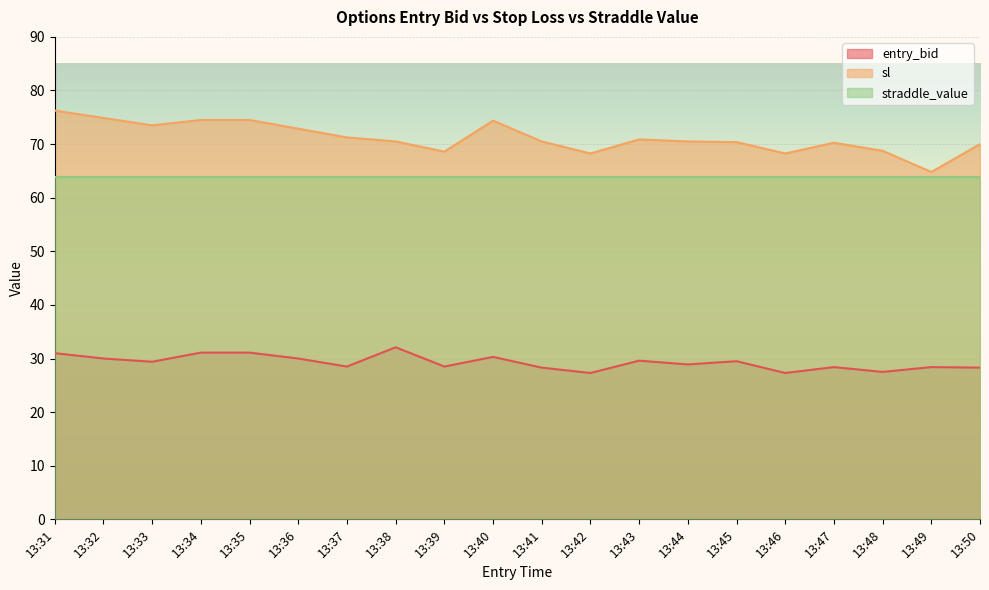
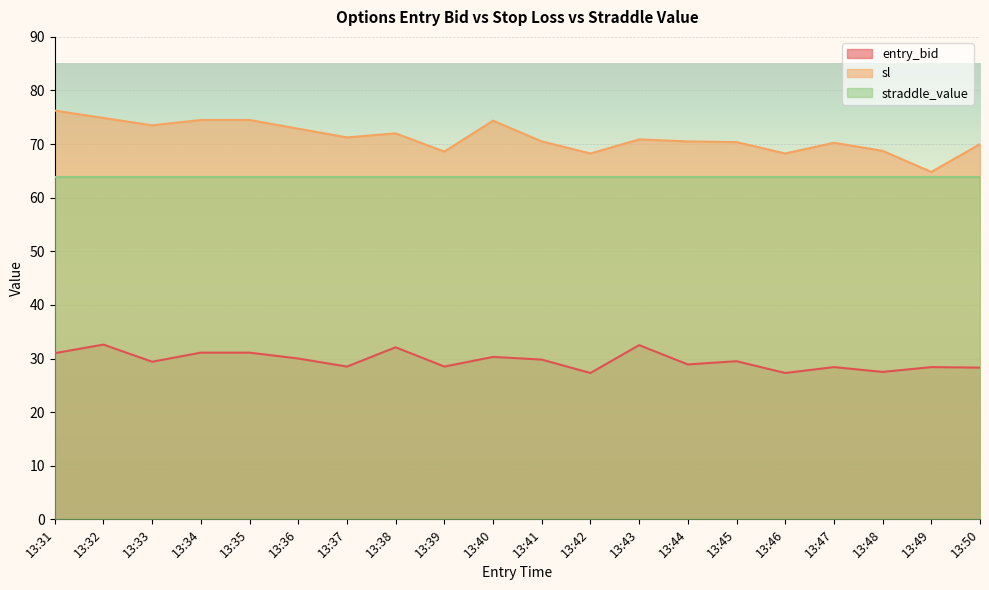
  {
    "entry_bid": {
      "13:31": 31,
-     "13:32": 30,
+     "13:32": 33,
      "13:33": 29,
      "13:34": 31,
      "13:35": 31,
      "13:36": 30,
      "13:37": 29,
      "13:38": 32,
      "13:39": 29,
      "13:40": 30,
-     "13:41": 28,
+     "13:41": 30,
      "13:42": 27,
-     "13:43": 30,
+     "13:43": 33,
      "13:44": 29,
      "13:45": 30,
      "13:46": 27,
      "13:47": 28,
      "13:48": 28,
      "13:49": 28,
      "13:50": 28
    },
    "sl": {
      "13:31": 76,
      "13:32": 75,
      "13:33": 74,
      "13:34": 75,
      "13:35": 75,
      "13:36": 73,
      "13:37": 71,
-     "13:38": 71,
+     "13:38": 72,
      "13:39": 69,
      "13:40": 74,
      "13:41": 71,
      "13:42": 68,
      "13:43": 71,
      "13:44": 71,
      "13:45": 70,
      "13:46": 68,
      "13:47": 70,
      "13:48": 69,
      "13:49": 65,
      "13:50": 70
    },
    "straddle_value": {
      "13:31": 64,
      "13:32": 64,
      "13:33": 64,
      "13:34": 64,
      "13:35": 64,
      "13:36": 64,
      "13:37": 64,
      "13:38": 64,
      "13:39": 64,
      "13:40": 64,
      "13:41": 64,
      "13:42": 64,
      "13:43": 64,
      "13:44": 64,
      "13:45": 64,
      "13:46": 64,
      "13:47": 64,
      "13:48": 64,
      "13:49": 64,
      "13:50": 64
    }
  }
